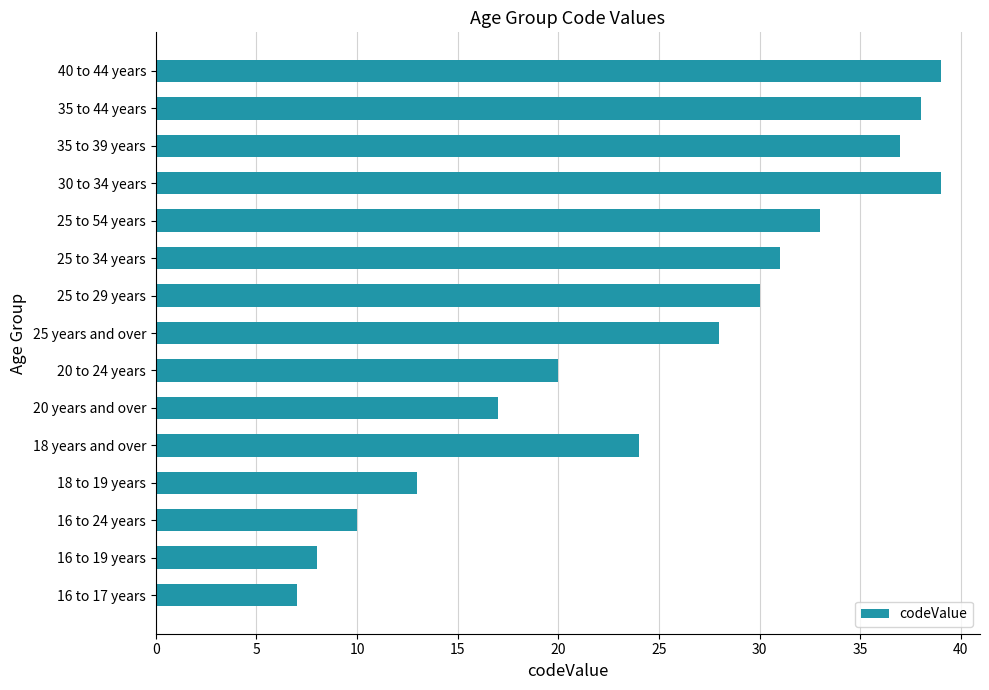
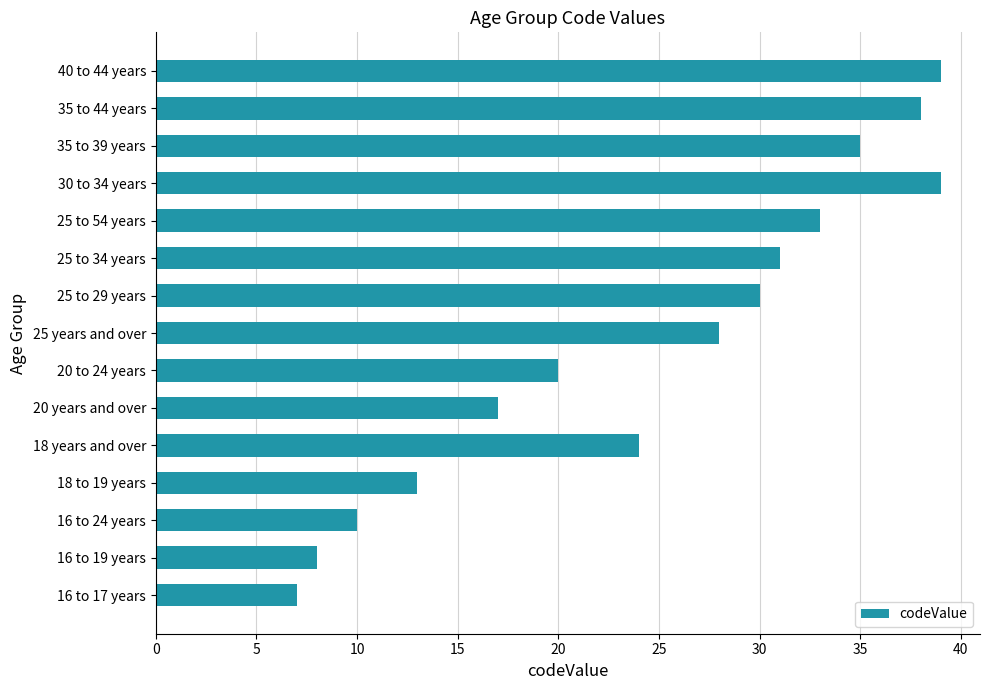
  {
    "40 to 44 years": 39,
    "35 to 44 years": 38,
-   "35 to 39 years": 37,
+   "35 to 39 years": 35,
    "30 to 34 years": 39,
    "25 to 54 years": 33,
    "25 to 34 years": 31,
    "25 to 29 years": 30,
    "25 years and over": 28,
    "20 to 24 years": 20,
    "20 years and over": 17,
    "18 years and over": 24,
    "18 to 19 years": 13,
    "16 to 24 years": 10,
    "16 to 19 years": 8,
    "16 to 17 years": 7
  }
